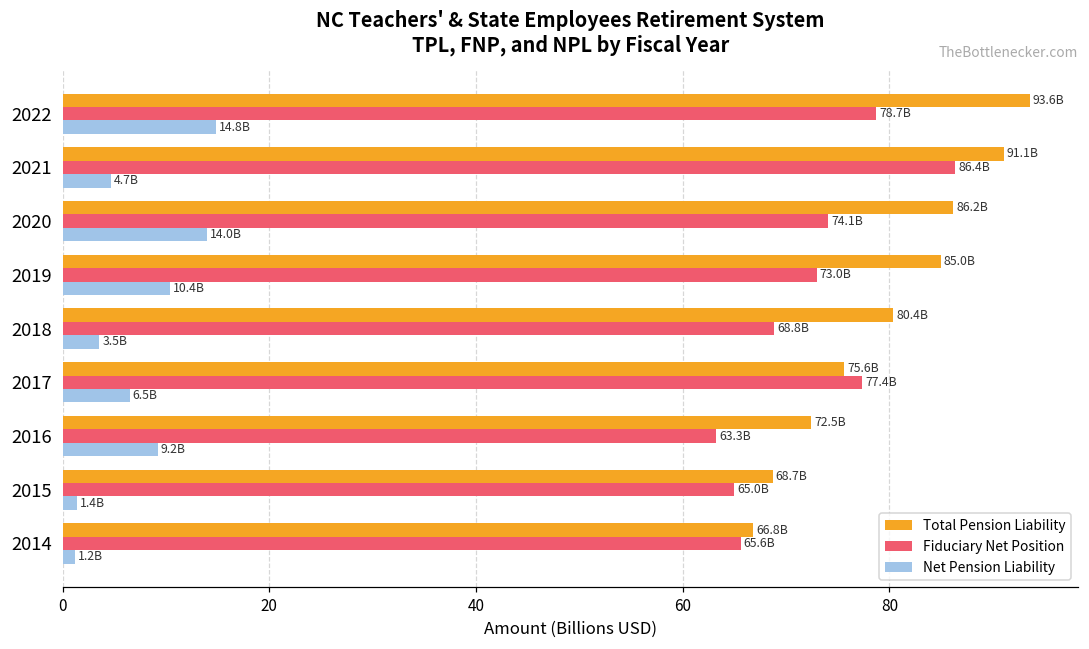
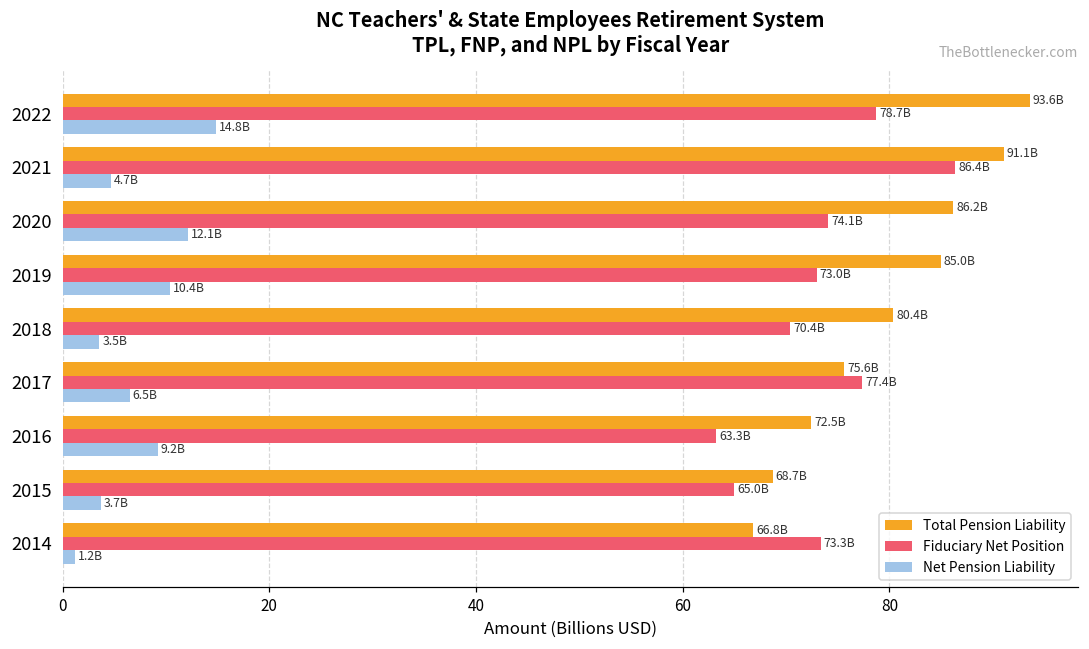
  {
    "Total Pension Liability": {
      "2022": "93.6B",
      "2021": "91.1B",
      "2020": "86.2B",
      "2019": "85.0B",
      "2018": "80.4B",
      "2017": "75.6B",
      "2016": "72.5B",
      "2015": "68.7B",
      "2014": "66.8B"
    },
    "Fiduciary Net Position": {
      "2022": "78.7B",
      "2021": "86.4B",
      "2020": "74.1B",
      "2019": "73.0B",
-     "2018": "68.8B",
+     "2018": "70.4B",
      "2017": "77.4B",
      "2016": "63.3B",
      "2015": "65.0B",
-     "2014": "65.6B"
+     "2014": "73.3B"
    },
    "Net Pension Liability": {
      "2022": "14.8B",
      "2021": "4.7B",
-     "2020": "14.0B",
+     "2020": "12.1B",
      "2019": "10.4B",
      "2018": "3.5B",
      "2017": "6.5B",
      "2016": "9.2B",
-     "2015": "1.4B",
+     "2015": "3.7B",
      "2014": "1.2B"
    }
  }
